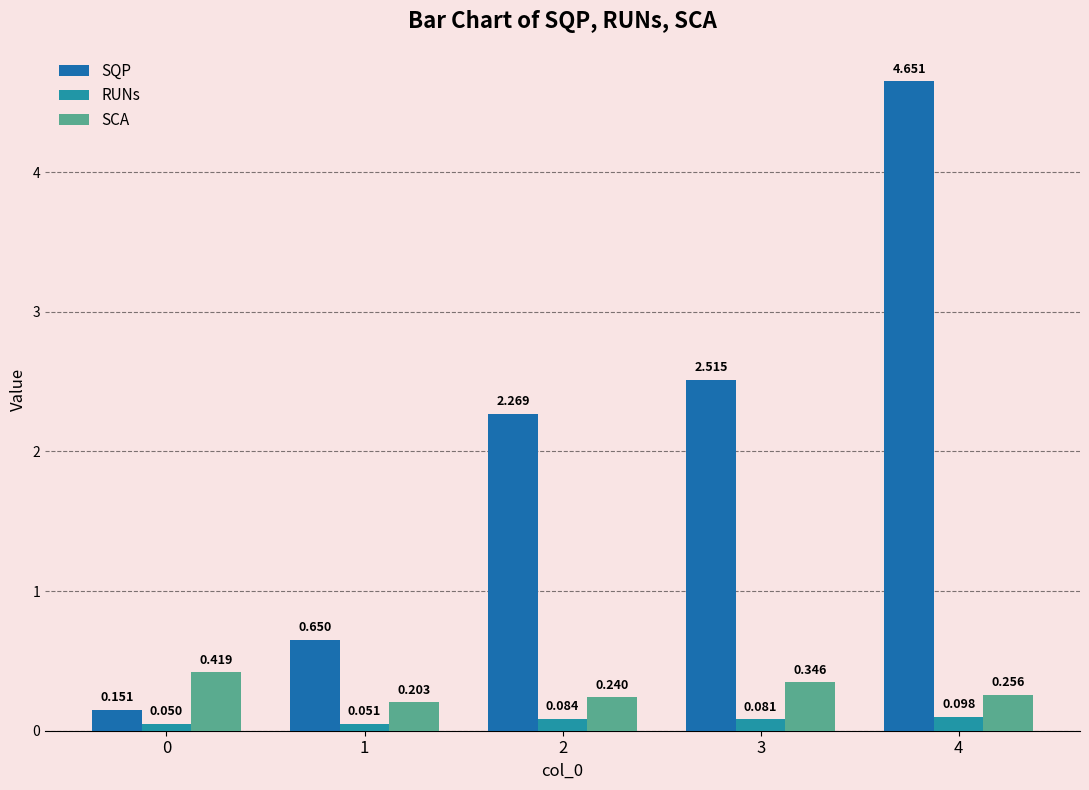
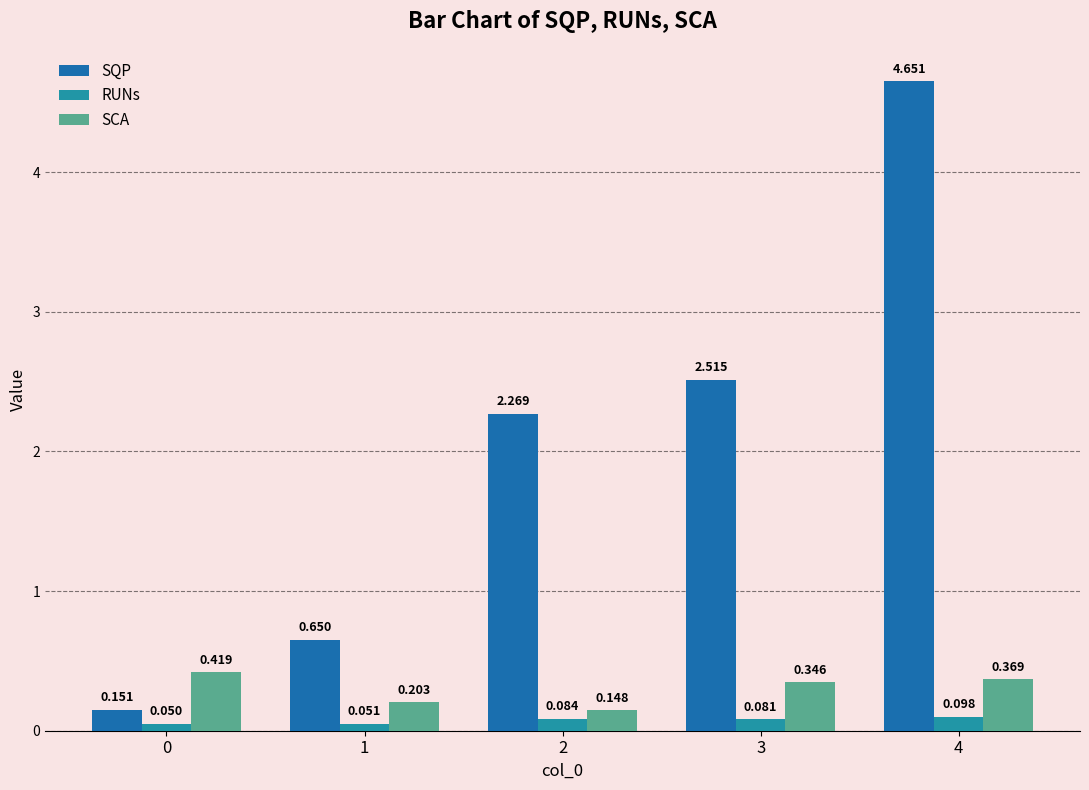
  {
    "SCA": {
      "0": 0.419,
      "1": 0.203,
-     "2": 0.240,
+     "2": 0.148,
      "3": 0.346,
-     "4": 0.256
+     "4": 0.369
    }
  }
